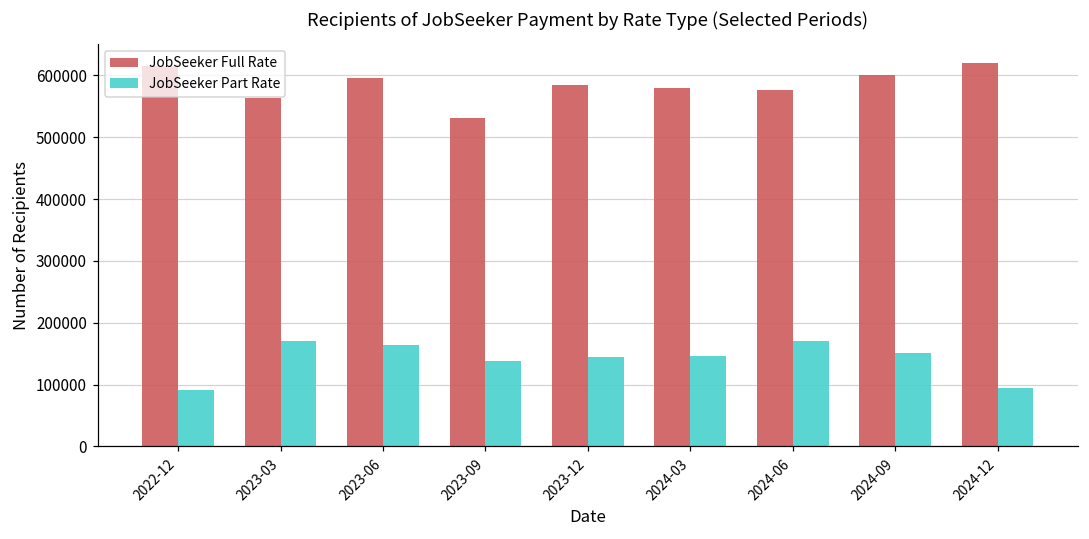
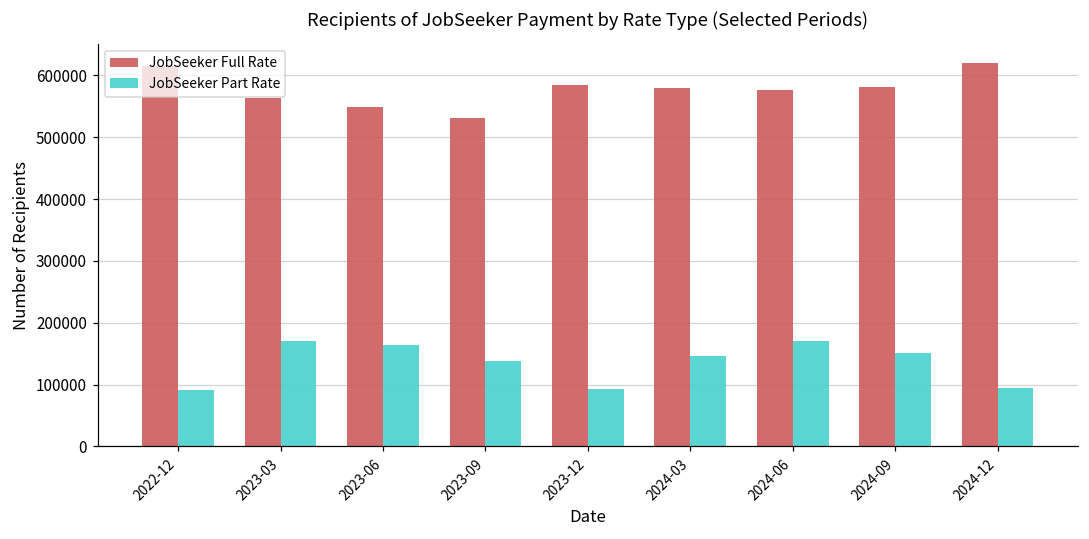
  {
    "JobSeeker Full Rate": {
      "2023-03": 560000,
-     "2023-06": 600000,
+     "2023-06": 550000,
      "2023-09": 530000,
      "2023-12": 580000,
      "2024-03": 580000,
      "2024-06": 580000,
-     "2024-09": 600000,
+     "2024-09": 580000,
      "2024-12": 620000
    },
    "JobSeeker Part Rate": {
      "2022-12": 90000,
      "2023-03": 170000,
      "2023-06": 160000,
      "2023-09": 140000,
-     "2023-12": 140000,
+     "2023-12": 90000,
      "2024-03": 150000,
      "2024-06": 170000,
      "2024-09": 150000,
      "2024-12": 90000
    }
  }
